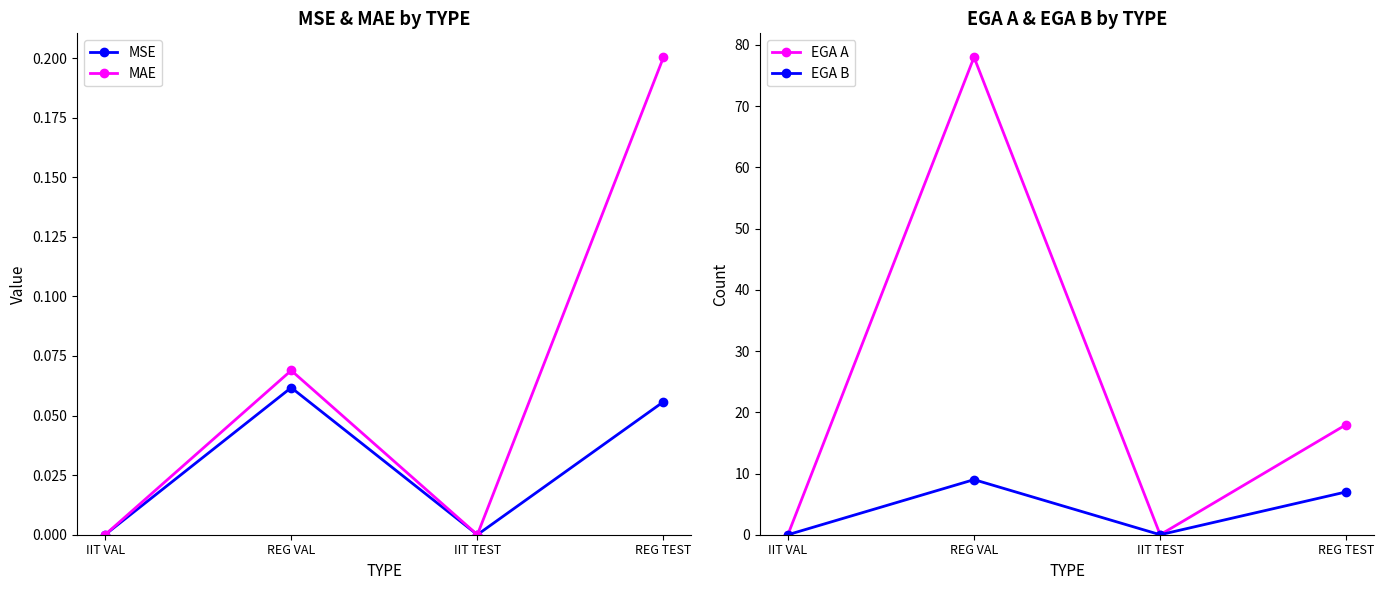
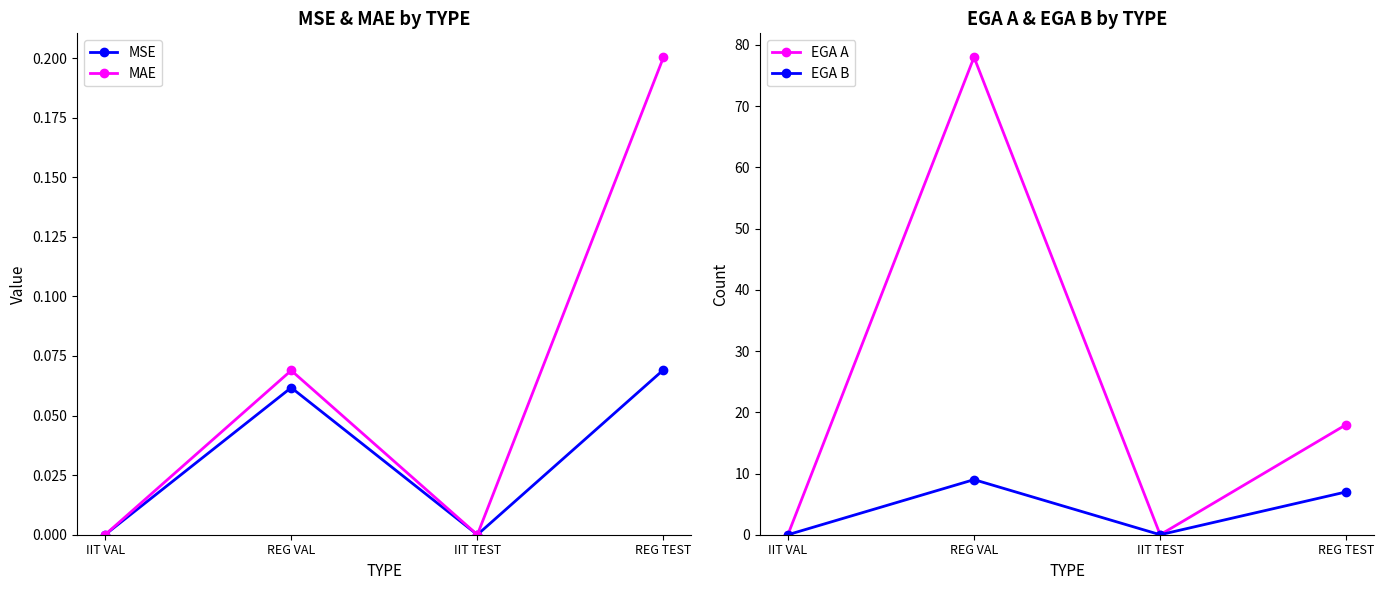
  {
    "MSE & MAE by TYPE": {
      "MSE": {
        "REG VAL": 0.062,
-       "REG TEST": 0.056
+       "REG TEST": 0.069
      },
      "MAE": {
        "REG VAL": 0.069,
        "REG TEST": 0.200
      }
    },
    "EGA A & EGA B by TYPE": {
      "EGA A": {
        "REG VAL": 78,
        "REG TEST": 18
      },
      "EGA B": {
        "REG VAL": 9,
        "REG TEST": 7
      }
    }
  }
